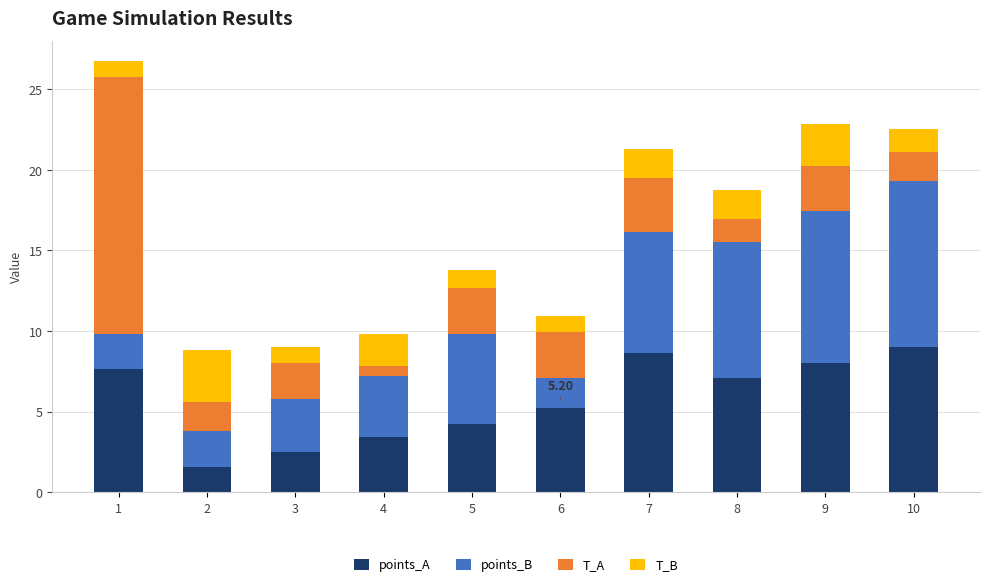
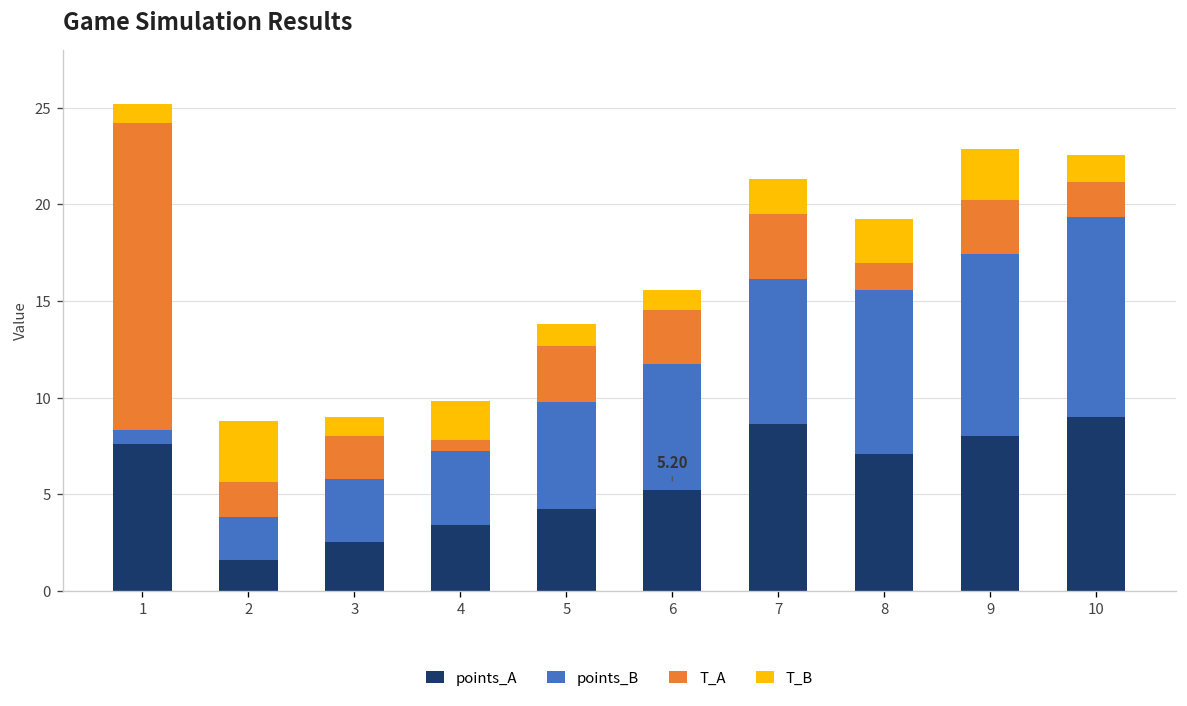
  {
    "points_A": {
      "6": 5.20
    },
    "points_B": {
-     "1": 2.2,
+     "1": 0.7,
      "2": 2.2,
      "3": 3.3,
      "4": 3.8,
      "5": 5.5,
-     "6": 1.9,
+     "6": 6.5,
      "7": 7.5,
      "8": 8.5,
      "9": 9.4,
      "10": 10.3
    },
    "T_A": {
      "1": 15.9,
      "2": 1.8,
      "3": 2.2,
      "4": 0.6,
      "5": 2.9,
      "6": 2.8,
      "7": 3.4,
      "8": 1.4,
      "9": 2.8,
      "10": 1.8
    },
    "T_B": {
      "1": 1.0,
      "2": 3.2,
      "3": 1.0,
      "4": 2.0,
      "5": 1.1,
      "6": 1.0,
      "7": 1.8,
-     "8": 1.8,
+     "8": 2.3,
      "9": 2.6,
      "10": 1.4
    }
  }
